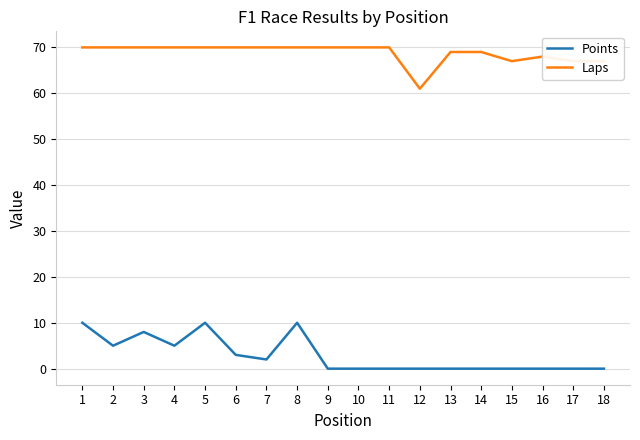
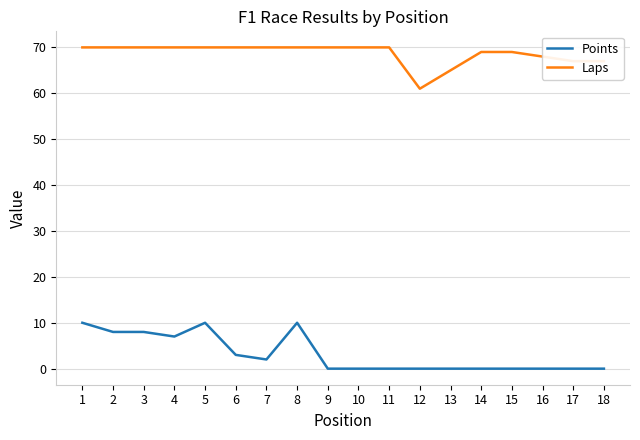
  {
    "Points": {
      "1": 10,
-     "2": 5,
+     "2": 8,
      "3": 8,
-     "4": 5,
+     "4": 7,
      "5": 10,
      "6": 3,
      "7": 2,
      "8": 10,
      "9": 0,
      "10": 0,
      "11": 0,
      "12": 0,
      "13": 0,
      "14": 0,
      "15": 0,
      "16": 0,
      "17": 0,
      "18": 0
    },
    "Laps": {
      "1": 70,
      "2": 70,
      "3": 70,
      "4": 70,
      "5": 70,
      "6": 70,
      "7": 70,
      "8": 70,
      "9": 70,
      "10": 70,
      "11": 70,
      "12": 61,
-     "13": 69,
+     "13": 65,
      "14": 69,
-     "15": 67
+     "15": 69
    }
  }
